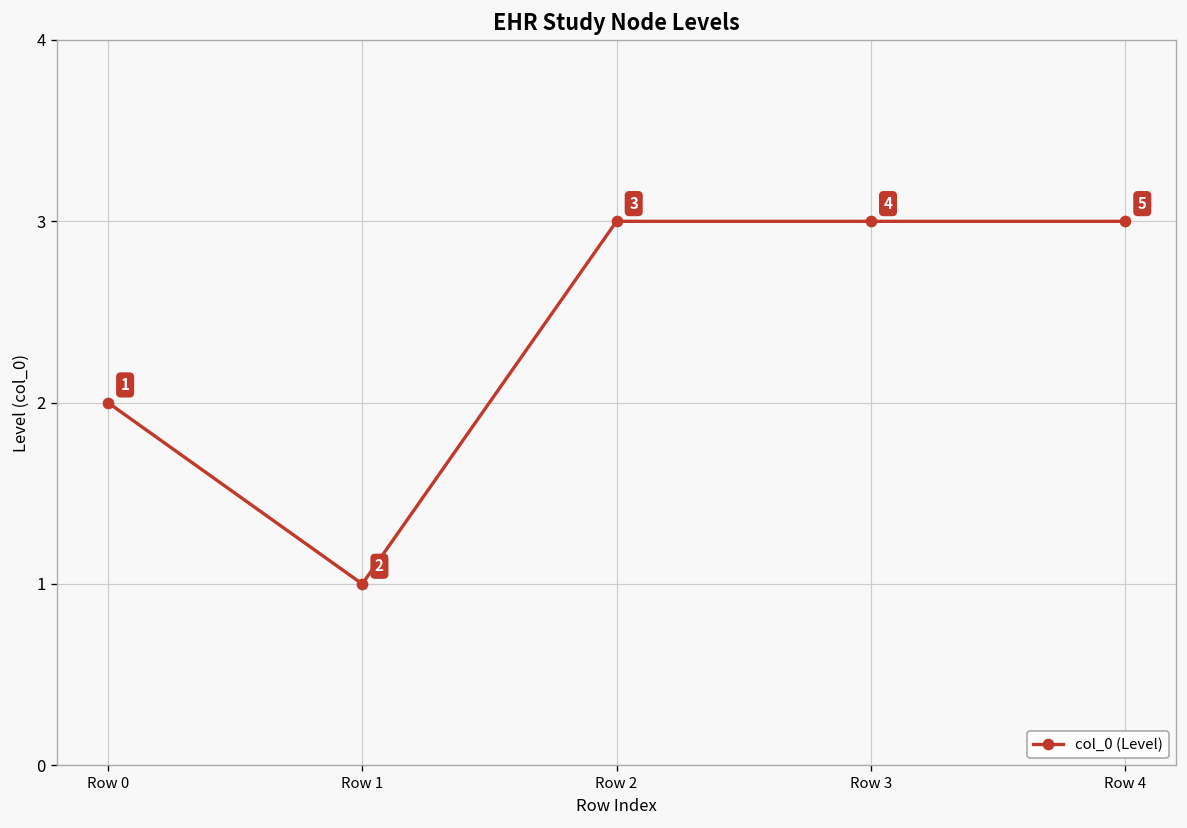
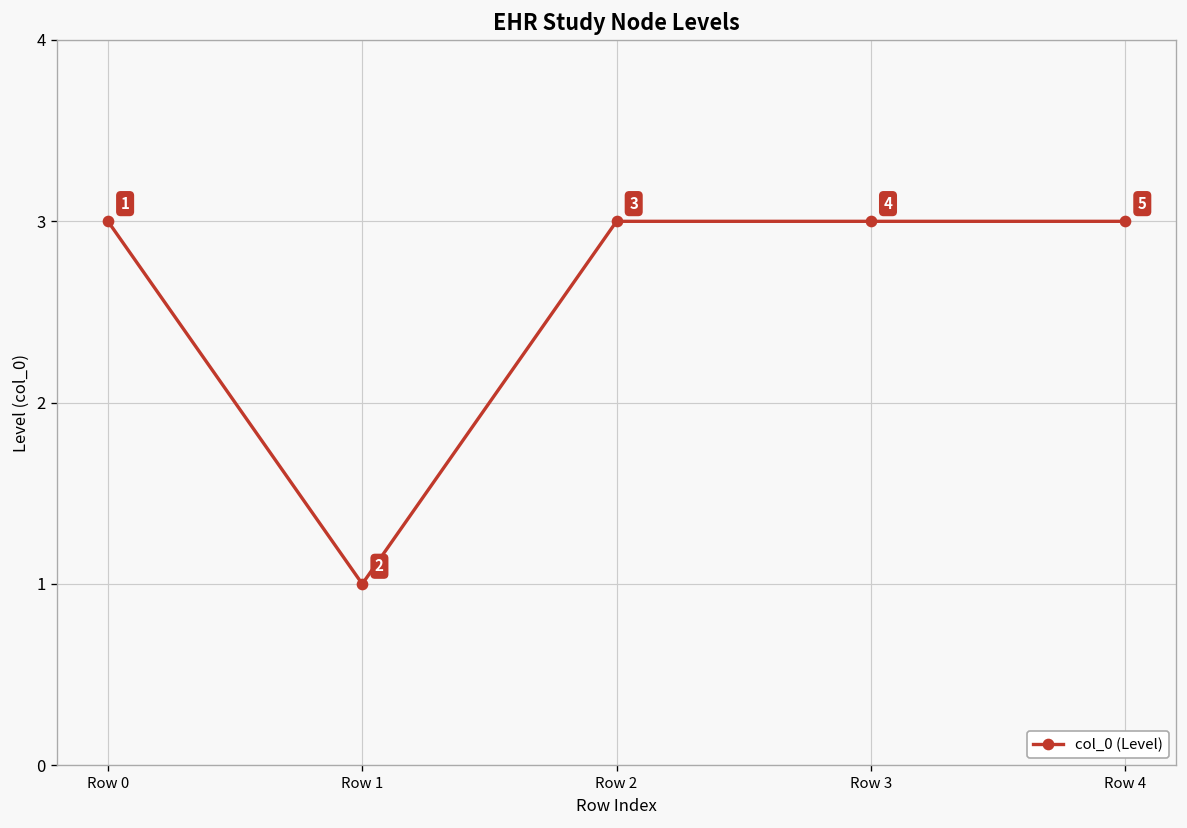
  {
-   "Row 0": 2
+   "Row 0": 3
  }
